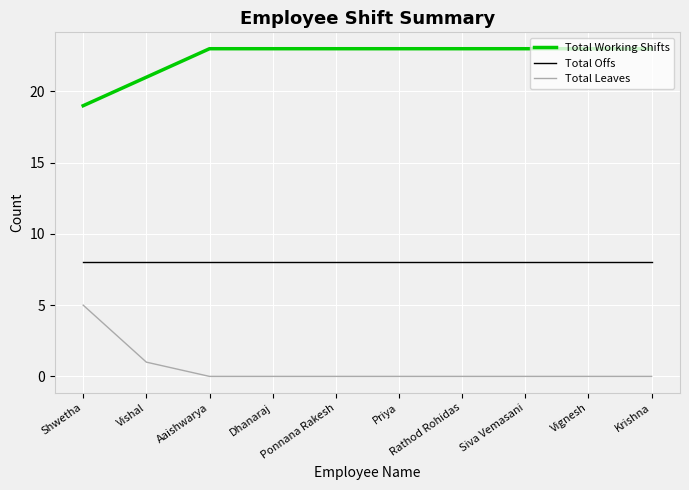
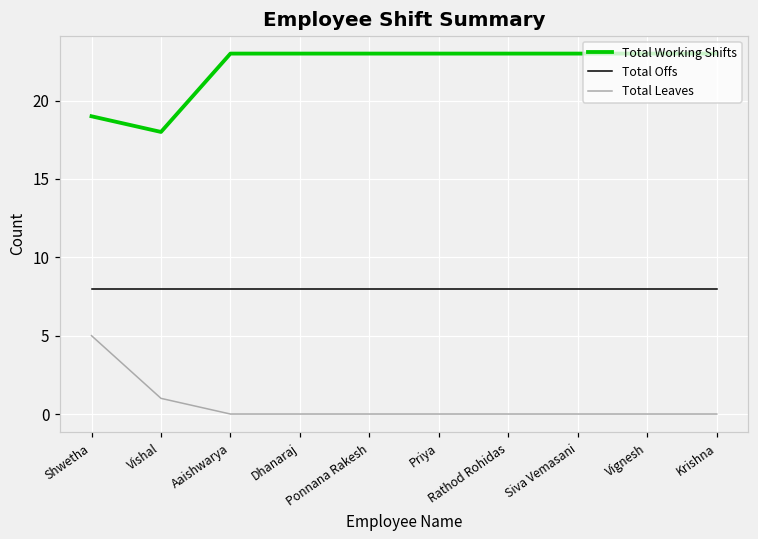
  {
    "Total Working Shifts": {
      "Shwetha": 19,
-     "Vishal": 21,
+     "Vishal": 18,
      "Aaishwarya": 23,
      "Dhanaraj": 23,
      "Ponnana Rakesh": 23,
      "Priya": 23,
      "Rathod Rohidas": 23,
      "Siva Vemasani": 23
    },
    "Total Offs": {
      "Shwetha": 8,
      "Vishal": 8,
      "Aaishwarya": 8,
      "Dhanaraj": 8,
      "Ponnana Rakesh": 8,
      "Priya": 8,
      "Rathod Rohidas": 8,
      "Siva Vemasani": 8,
      "Vignesh": 8,
      "Krishna": 8
    },
    "Total Leaves": {
      "Shwetha": 5,
      "Vishal": 1,
      "Aaishwarya": 0,
      "Dhanaraj": 0,
      "Ponnana Rakesh": 0,
      "Priya": 0,
      "Rathod Rohidas": 0,
      "Siva Vemasani": 0,
      "Vignesh": 0,
      "Krishna": 0
    }
  }
